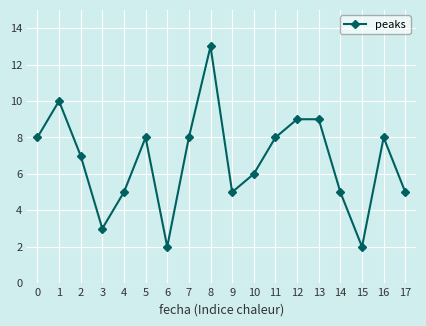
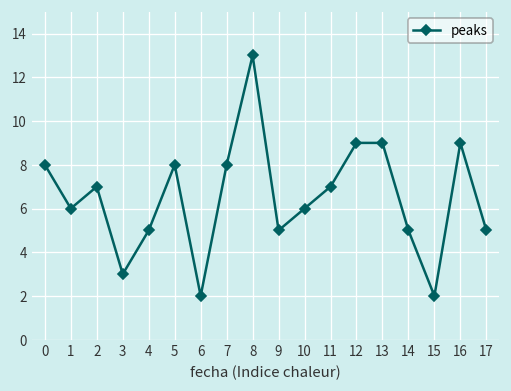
  {
    "0": 8,
-   "1": 10,
+   "1": 6,
    "2": 7,
    "3": 3,
    "4": 5,
    "5": 8,
    "6": 2,
    "7": 8,
    "8": 13,
    "9": 5,
    "10": 6,
-   "11": 8,
+   "11": 7,
    "12": 9,
    "13": 9,
    "14": 5,
    "15": 2,
-   "16": 8,
+   "16": 9,
    "17": 5
  }
